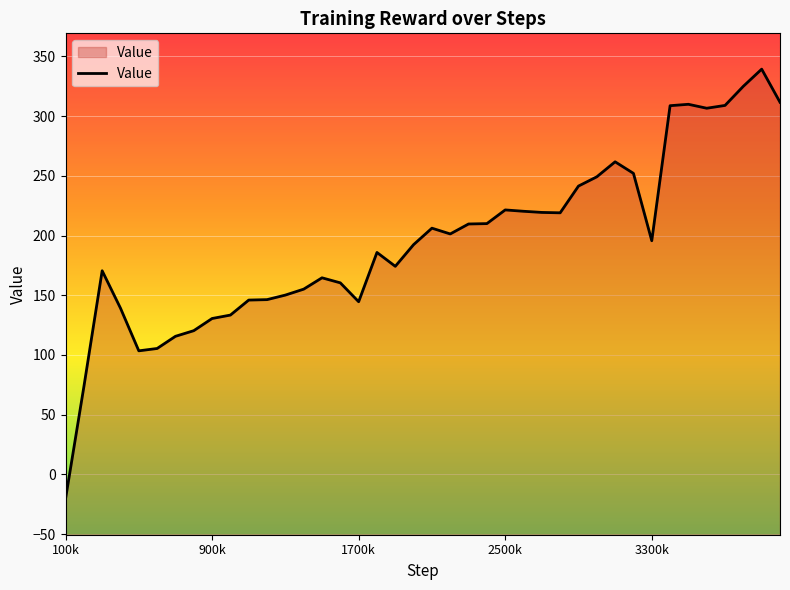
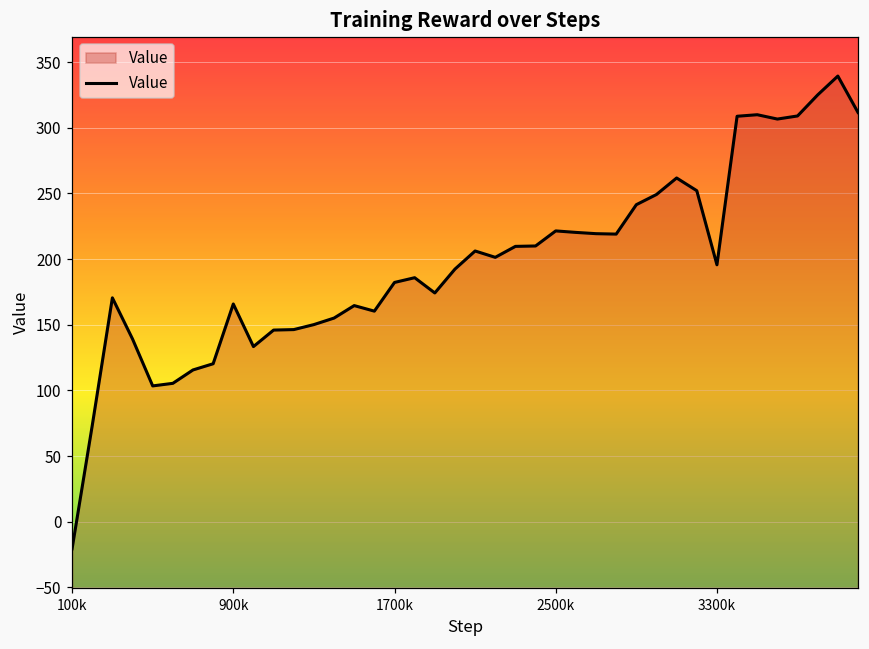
  {
    "100k": -21,
-   "900k": 131,
-   "1700k": 145,
+   "900k": 166,
+   "1700k": 182,
    "2500k": 221,
    "3300k": 196
  }
